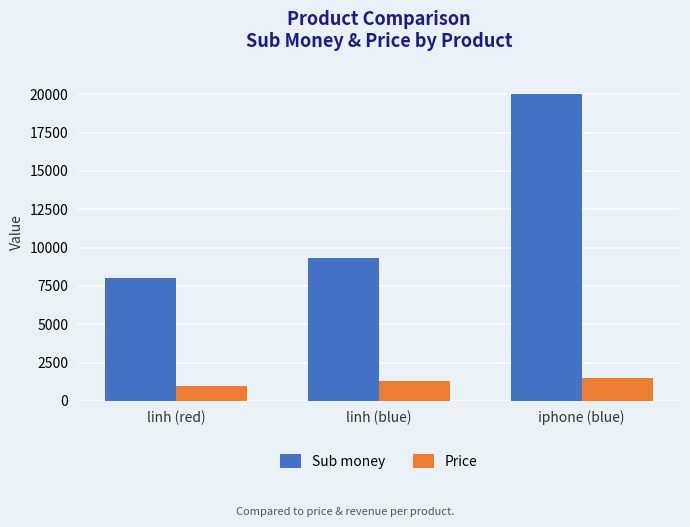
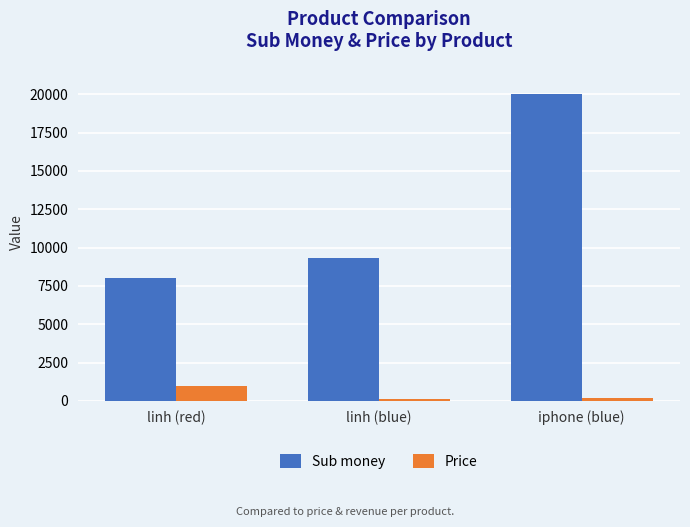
  {
    "Sub money": {
      "linh (red)": 8000,
      "linh (blue)": 9300,
      "iphone (blue)": 20000
    },
    "Price": {
      "linh (red)": 1000,
-     "linh (blue)": 1300,
-     "iphone (blue)": 1500
+     "linh (blue)": 100,
+     "iphone (blue)": 200
    }
  }
